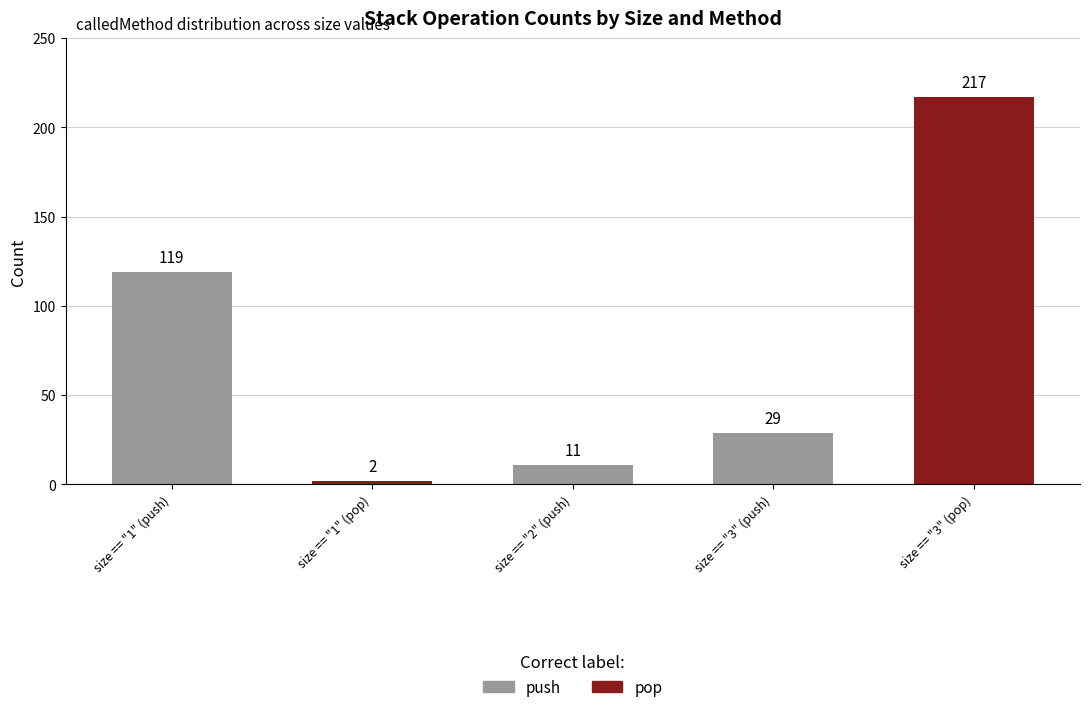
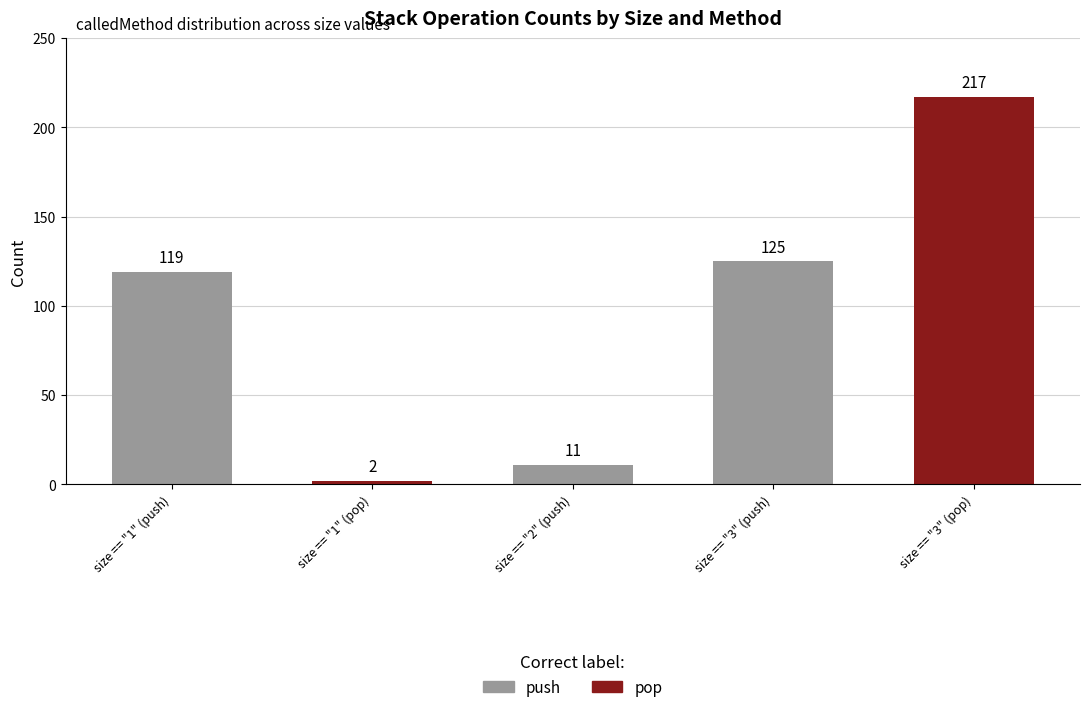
  {
    "size == \"1\" (push)": 119,
    "size == \"1\" (pop)": 2,
    "size == \"2\" (push)": 11,
-   "size == \"3\" (push)": 29,
+   "size == \"3\" (push)": 125,
    "size == \"3\" (pop)": 217
  }
